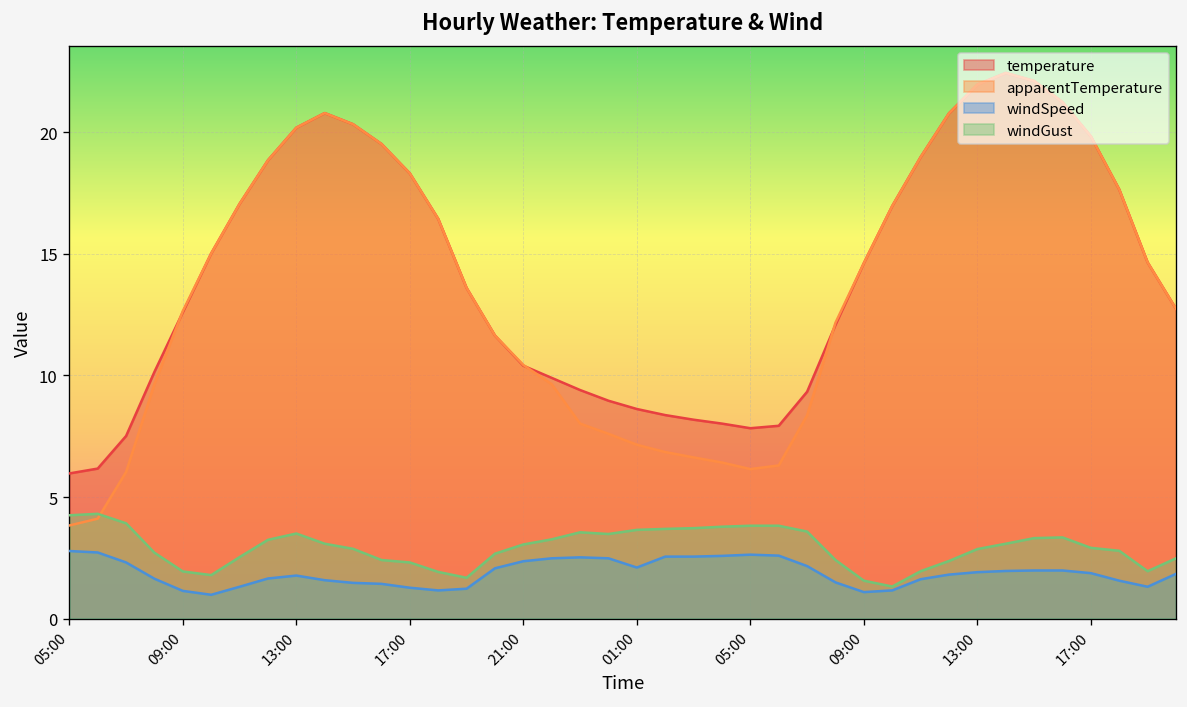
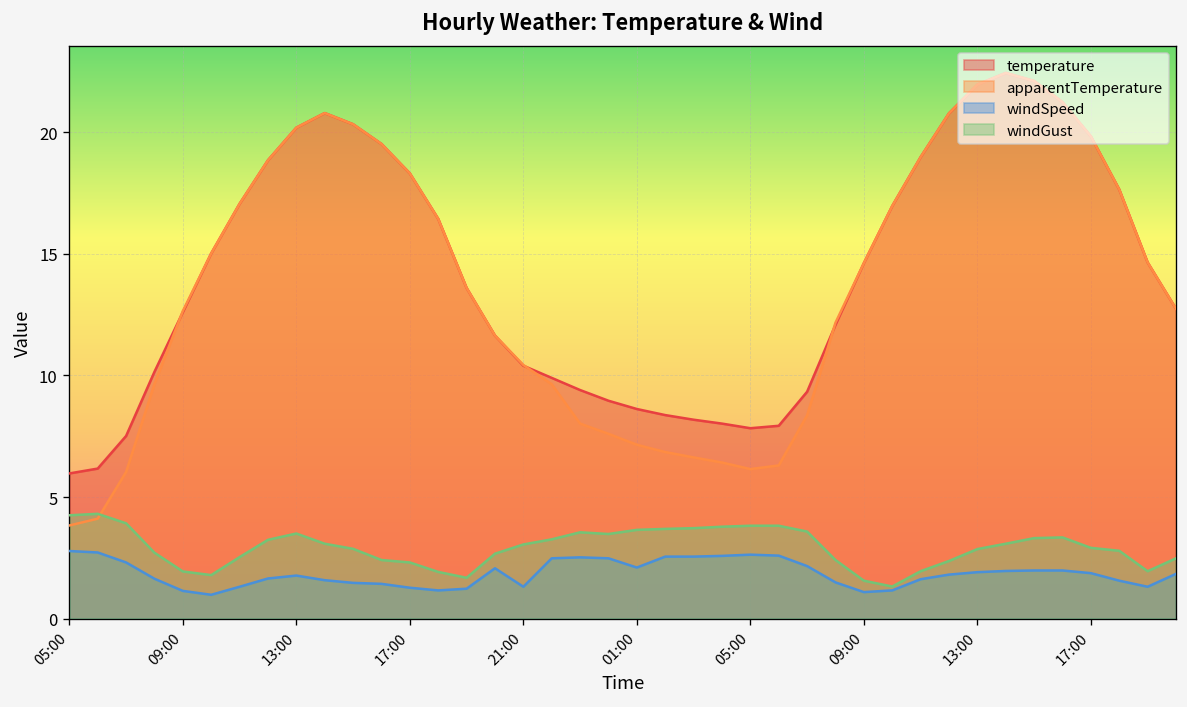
  {
    "windSpeed": {
-     "21:00": 2.4,
+     "21:00": 1.3,
      "01:00": 2.1
    },
    "windGust": {
      "21:00": 3.1,
      "01:00": 3.7
    }
  }
